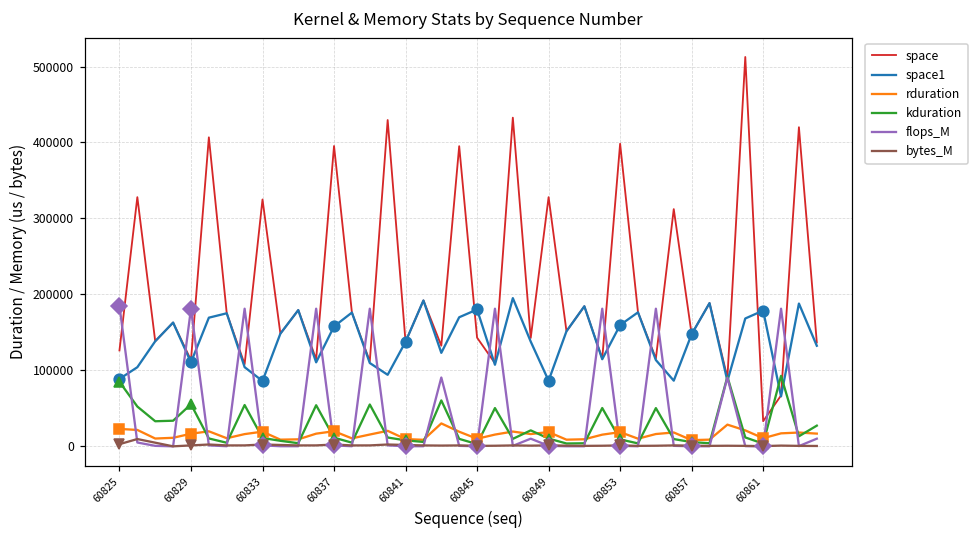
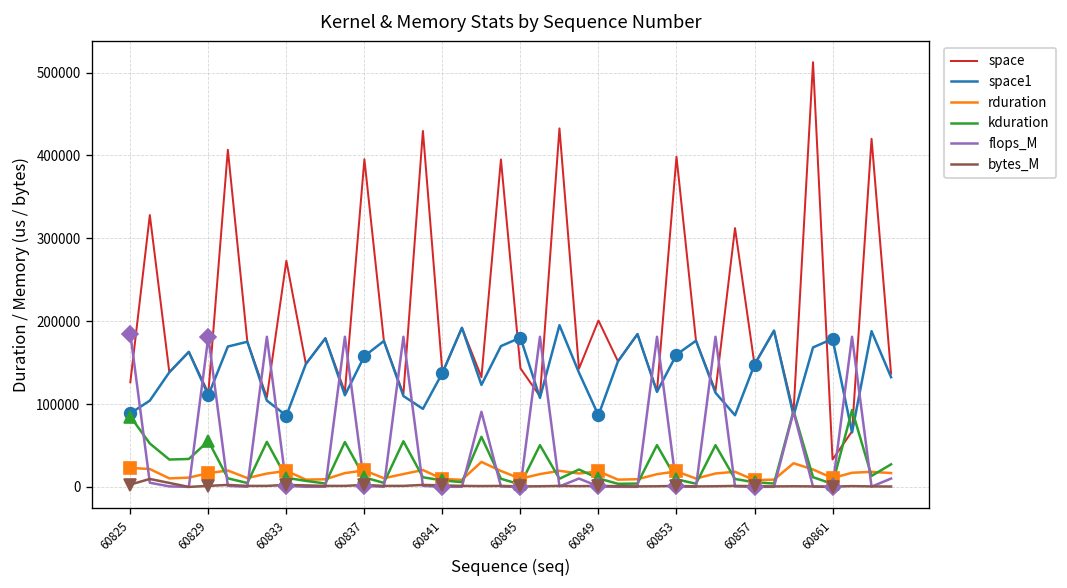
  {
    "space": {
      "60825": 130000,
-     "60833": 330000,
+     "60833": 270000,
      "60837": 400000,
      "60845": 140000,
-     "60849": 330000,
+     "60849": 200000,
      "60853": 400000,
      "60861": 30000
    }
  }
